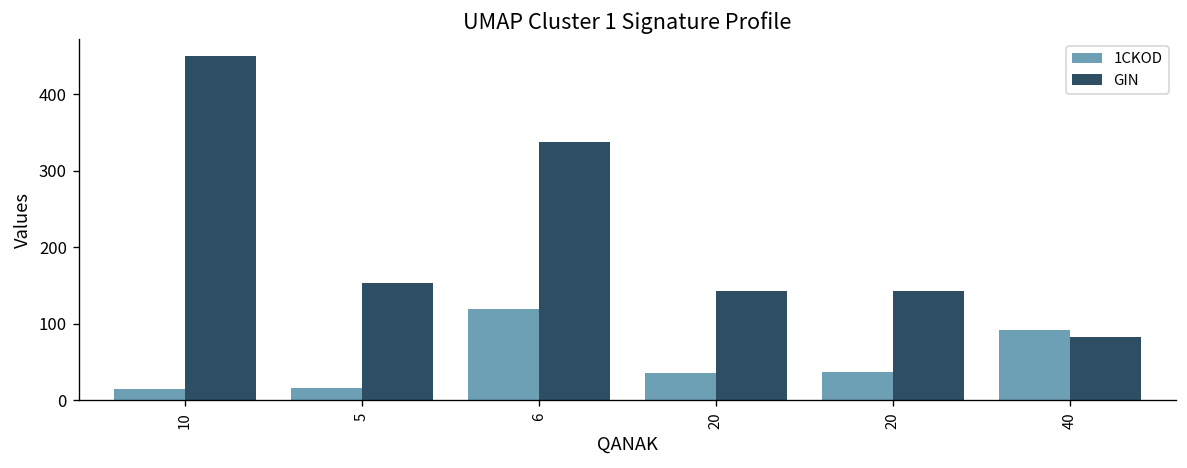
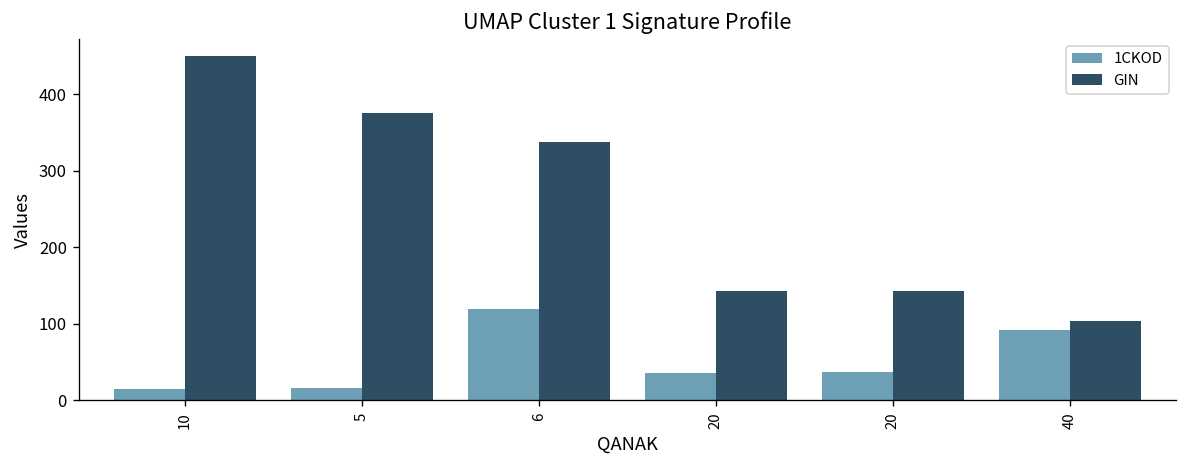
  {
    "1CKOD": {
      "10": 20,
      "5": 20,
      "6": 120,
      "40": 90
    },
    "GIN": {
      "10": 450,
-     "5": 150,
+     "5": 380,
      "6": 340,
-     "40": 80
+     "40": 100
    }
  }
